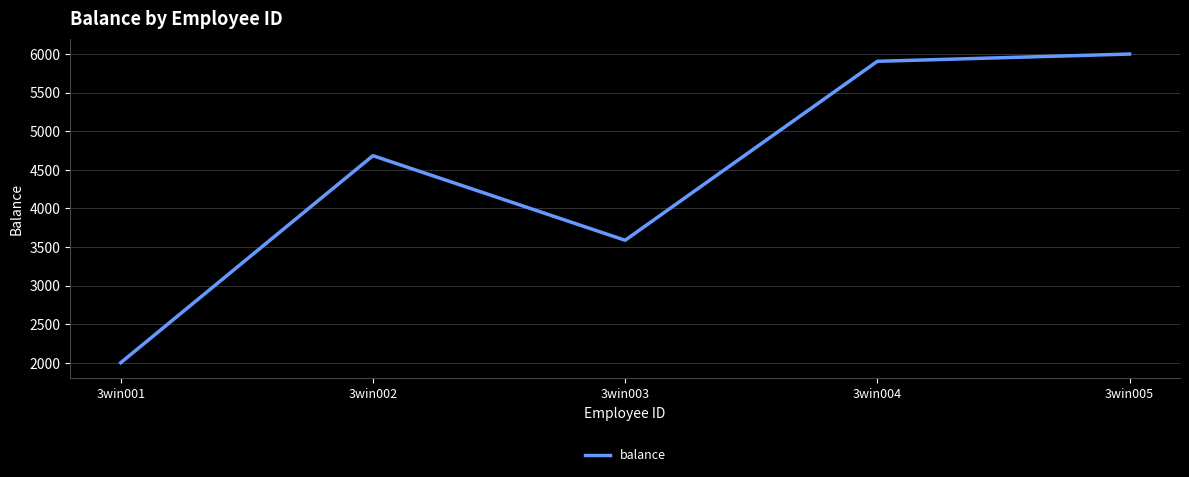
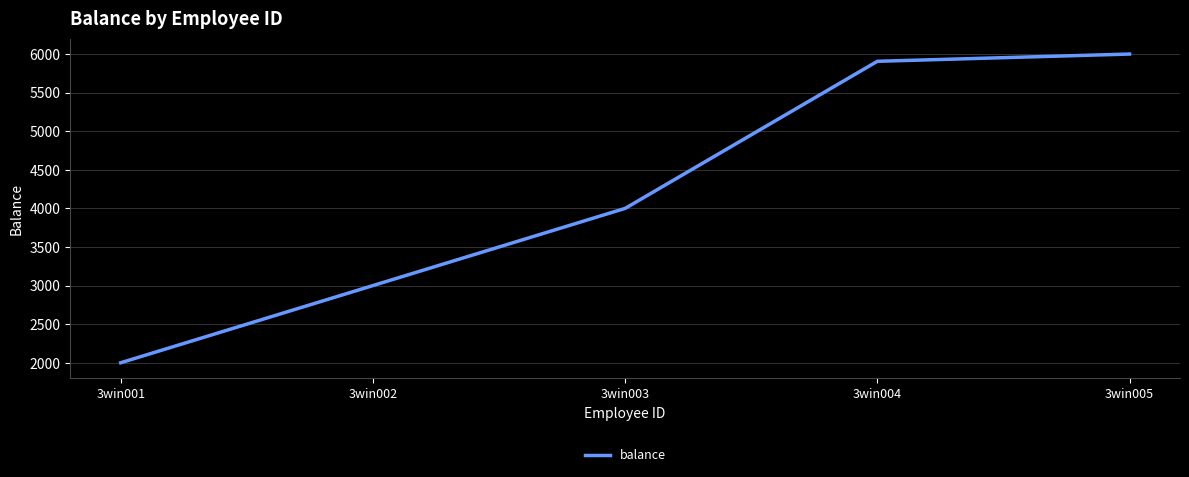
  {
    "3win001": 2000,
-   "3win002": 4700,
-   "3win003": 3600,
+   "3win002": 3000,
+   "3win003": 4000,
    "3win004": 5900,
    "3win005": 6000
  }
